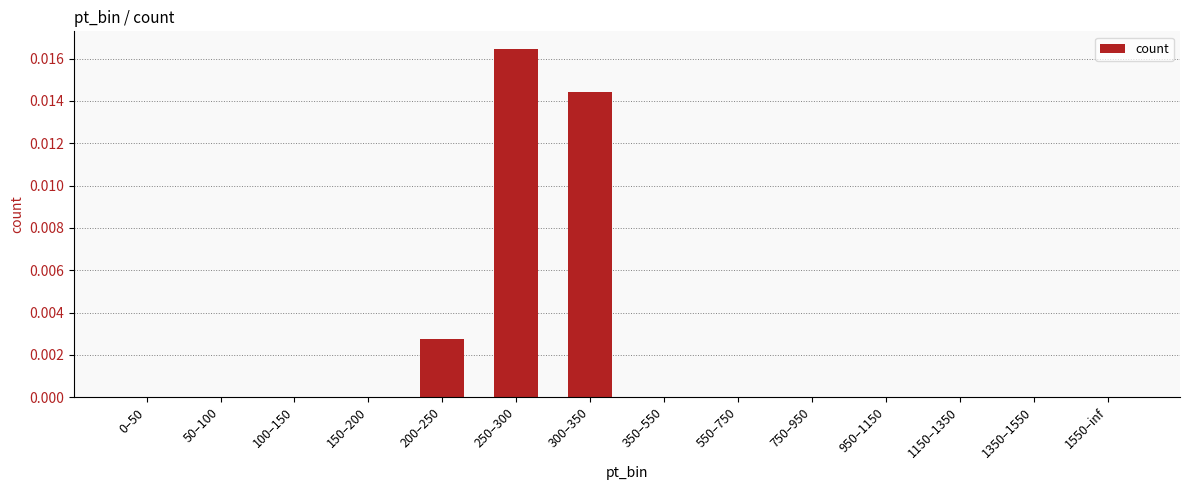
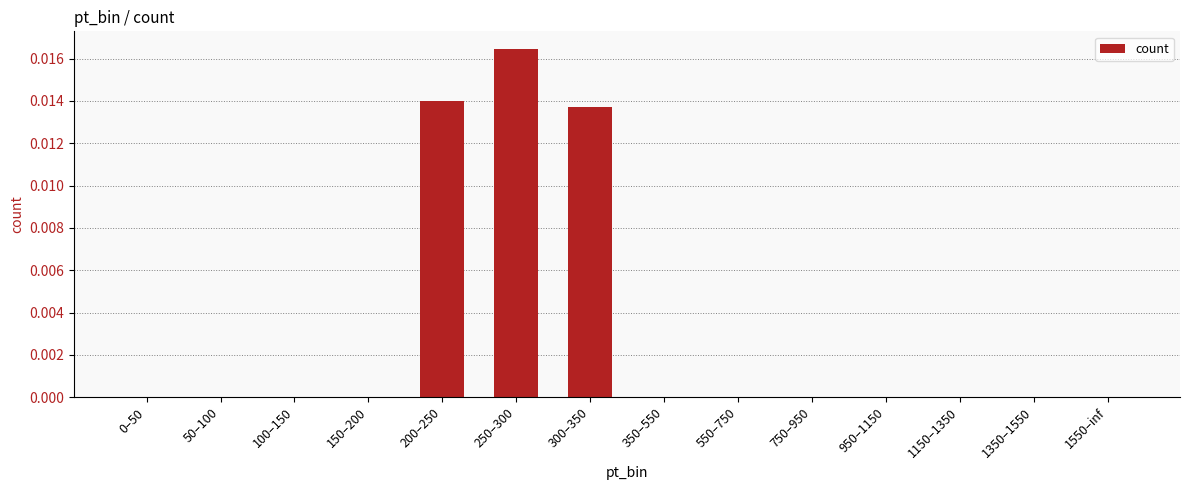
  {
    "0–50": 0.0000,
    "50–100": 0.0000,
    "100–150": 0.0000,
    "150–200": 0.0000,
-   "200–250": 0.0027,
+   "200–250": 0.0140,
    "250–300": 0.0165,
-   "300–350": 0.0144,
+   "300–350": 0.0137,
    "350–550": 0.0000,
    "550–750": 0.0000,
    "750–950": 0.0000,
    "950–1150": 0.0000,
    "1150–1350": 0.0000,
    "1350–1550": 0.0000,
    "1550–inf": 0.0000
  }
